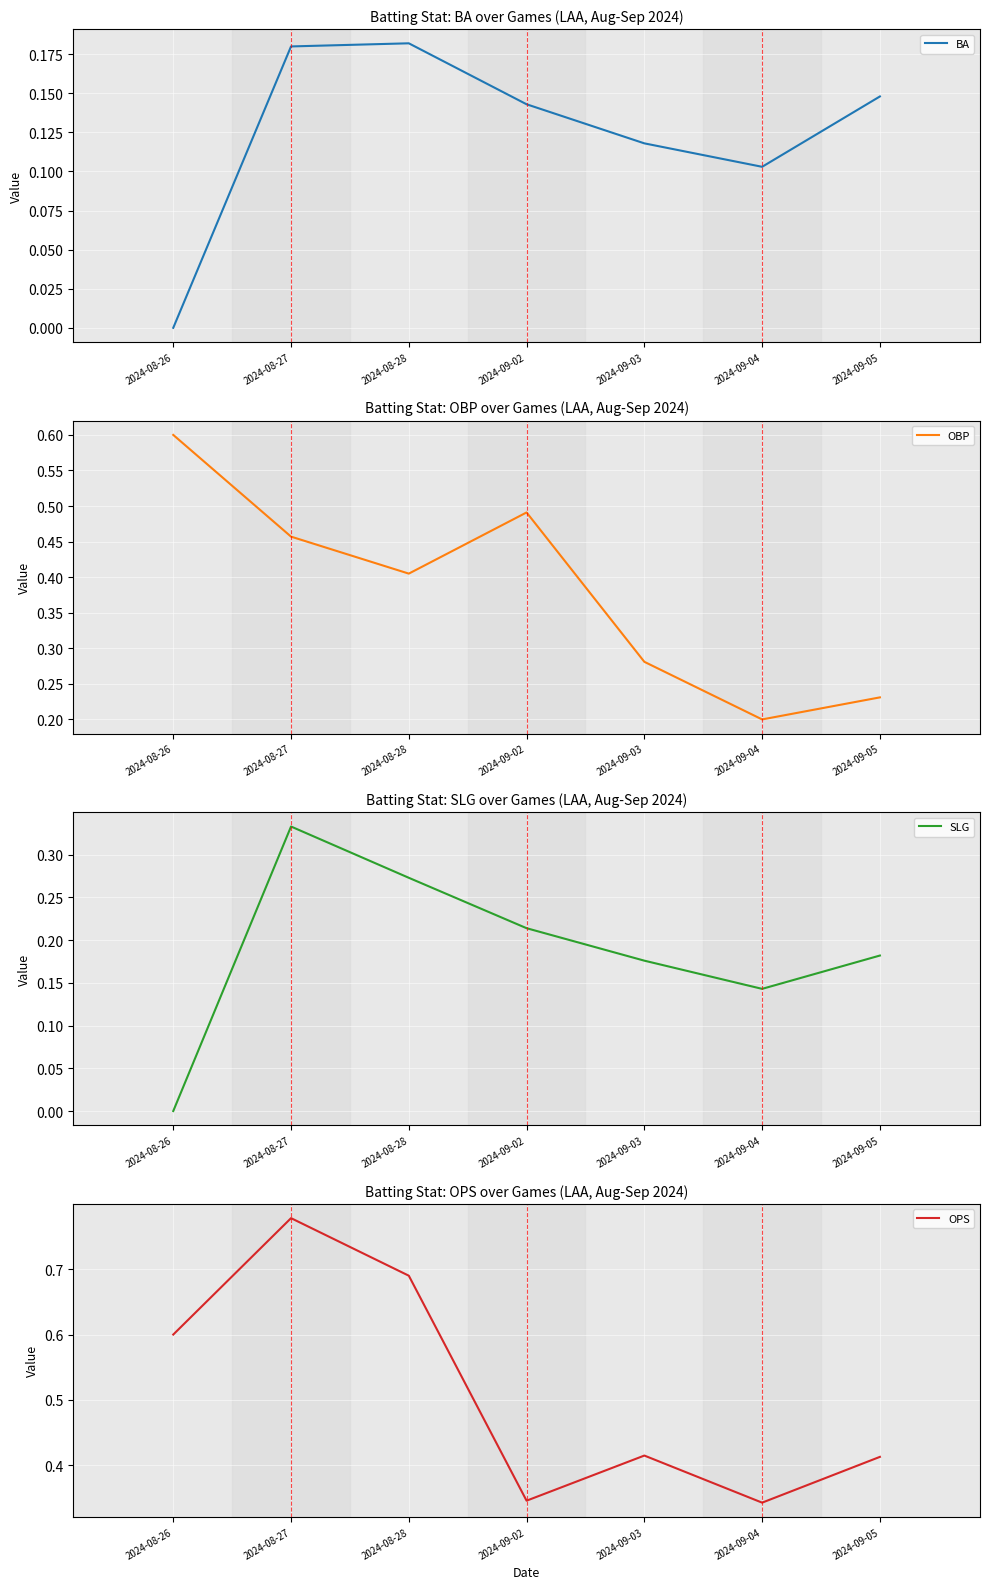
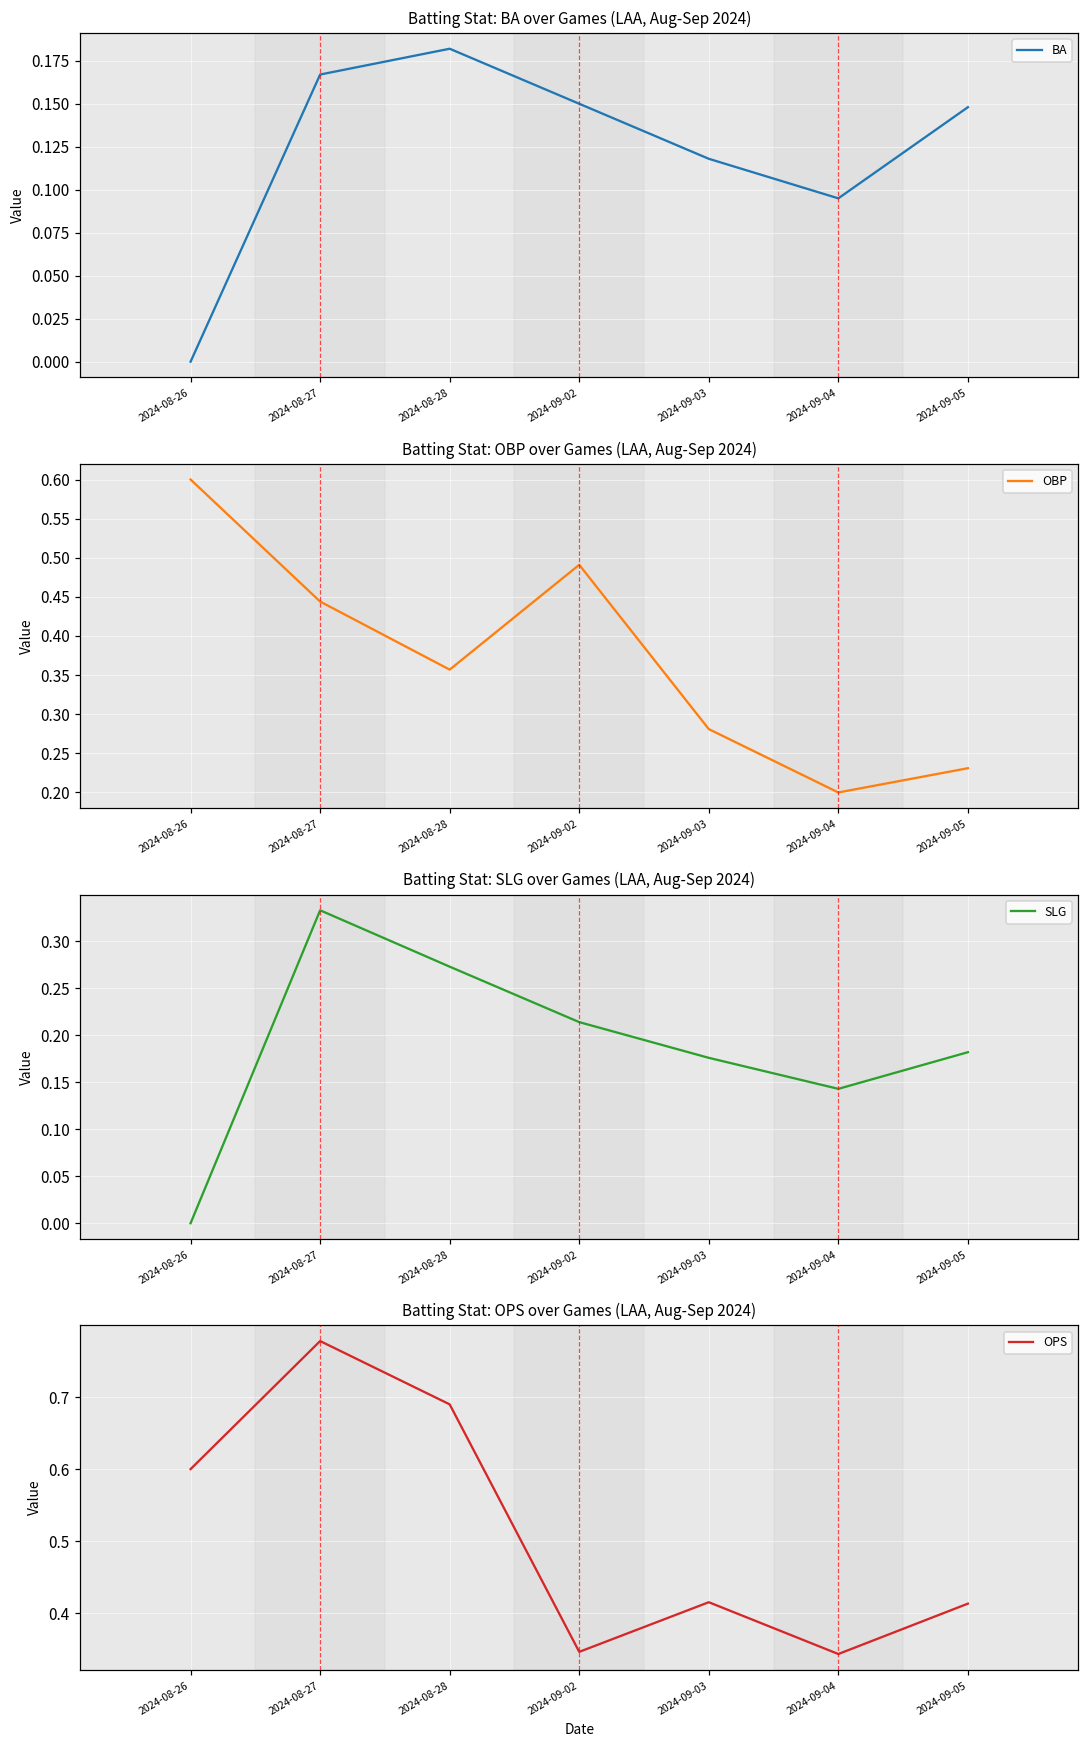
  {
    "Batting Stat: BA over Games (LAA, Aug-Sep 2024)": {
      "2024-08-26": 0.000,
-     "2024-08-27": 0.180,
+     "2024-08-27": 0.167,
      "2024-08-28": 0.182,
-     "2024-09-02": 0.143,
+     "2024-09-02": 0.150,
      "2024-09-03": 0.118,
-     "2024-09-04": 0.103,
+     "2024-09-04": 0.095,
      "2024-09-05": 0.148
    },
    "Batting Stat: OBP over Games (LAA, Aug-Sep 2024)": {
      "2024-08-26": 0.60,
-     "2024-08-27": 0.46,
-     "2024-08-28": 0.41,
+     "2024-08-27": 0.44,
+     "2024-08-28": 0.36,
      "2024-09-02": 0.49,
      "2024-09-03": 0.28,
      "2024-09-04": 0.20,
      "2024-09-05": 0.23
    },
    "Batting Stat: SLG over Games (LAA, Aug-Sep 2024)": {
      "2024-08-26": 0.00,
      "2024-08-27": 0.33,
      "2024-08-28": 0.27,
      "2024-09-02": 0.21,
      "2024-09-03": 0.18,
      "2024-09-04": 0.14,
      "2024-09-05": 0.18
    },
    "Batting Stat: OPS over Games (LAA, Aug-Sep 2024)": {
      "2024-08-26": 0.60,
      "2024-08-27": 0.78,
      "2024-08-28": 0.69,
      "2024-09-02": 0.35,
      "2024-09-03": 0.42,
      "2024-09-04": 0.34,
      "2024-09-05": 0.41
    }
  }
